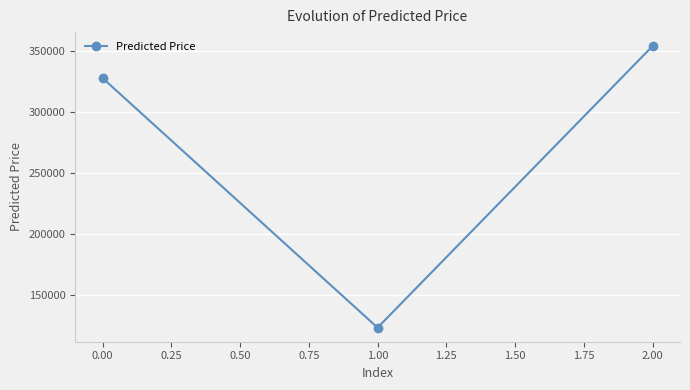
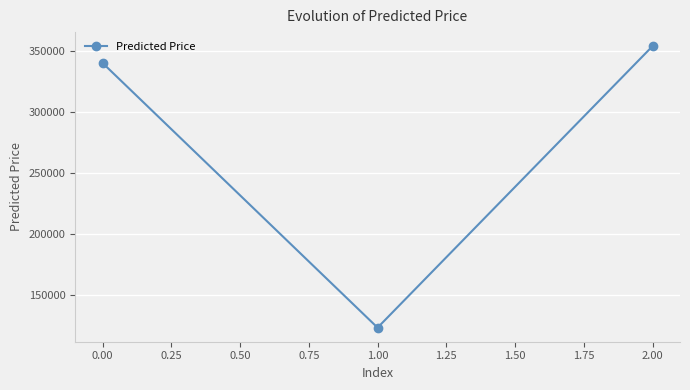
  {
-   "0.00": 328000,
+   "0.00": 340000,
    "1.00": 123000,
    "2.00": 354000
  }
